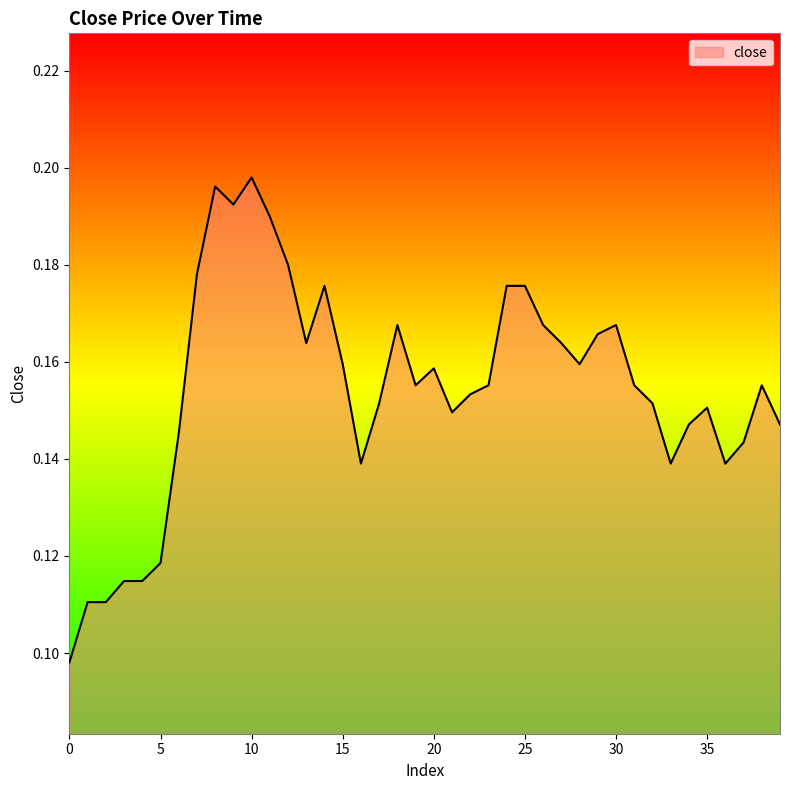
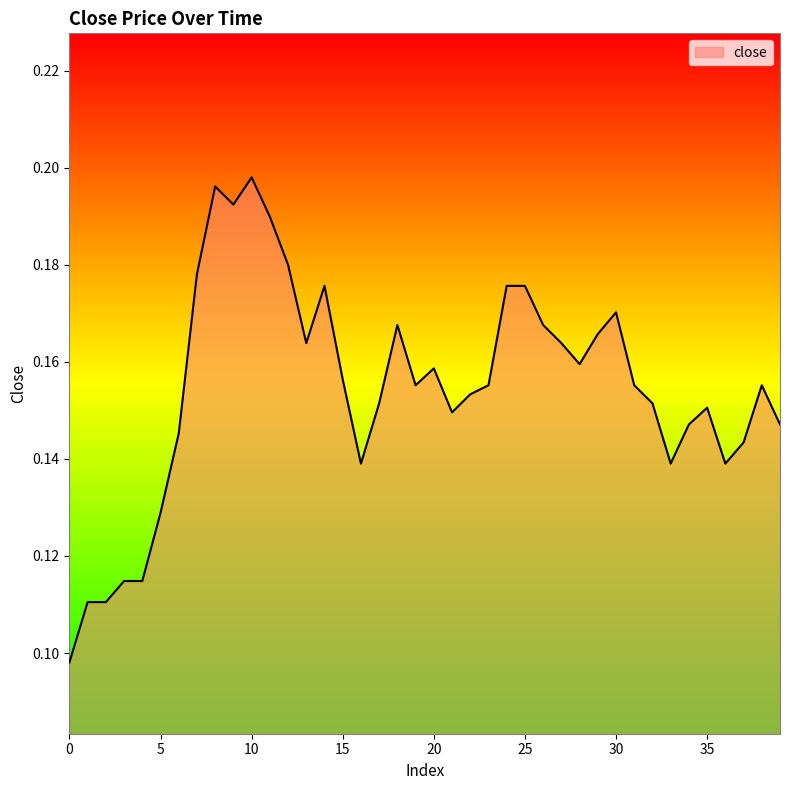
  {
    "0": 0.098,
-   "5": 0.119,
+   "5": 0.129,
    "10": 0.198,
-   "15": 0.160,
+   "15": 0.156,
    "20": 0.159,
    "25": 0.176,
-   "30": 0.168,
+   "30": 0.170,
    "35": 0.151
  }
